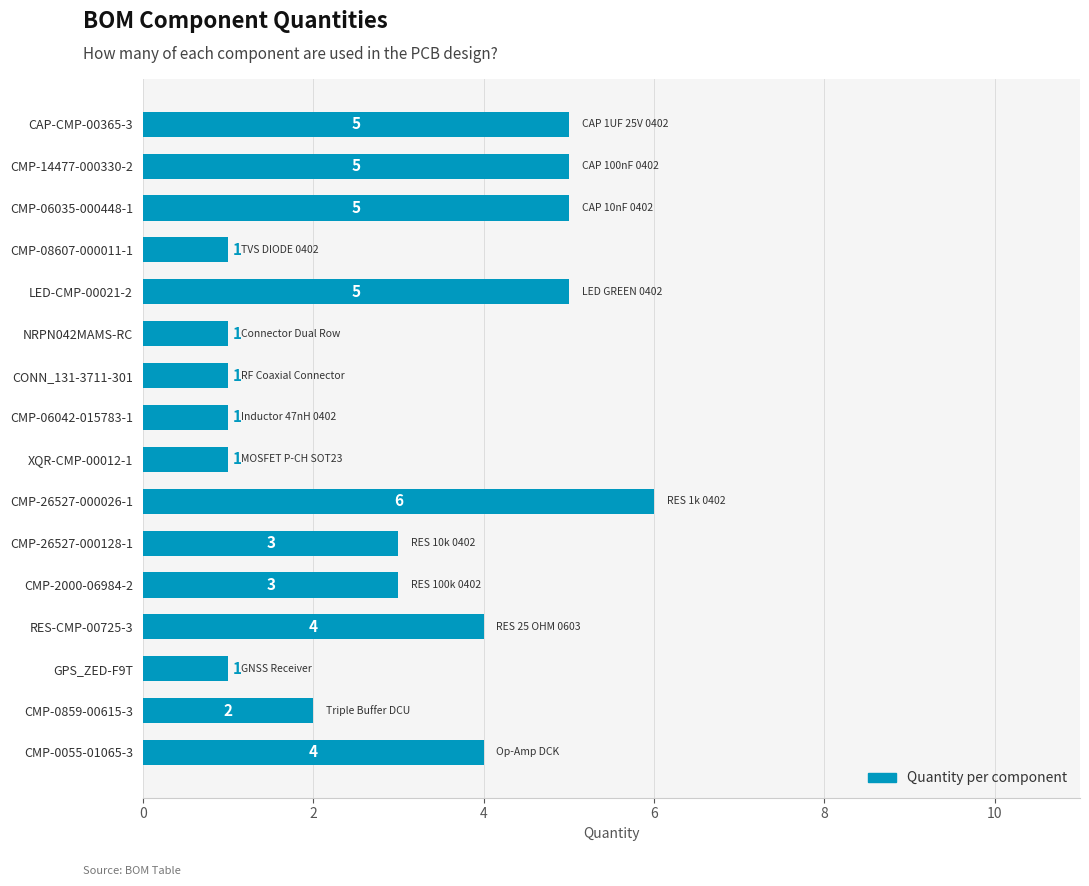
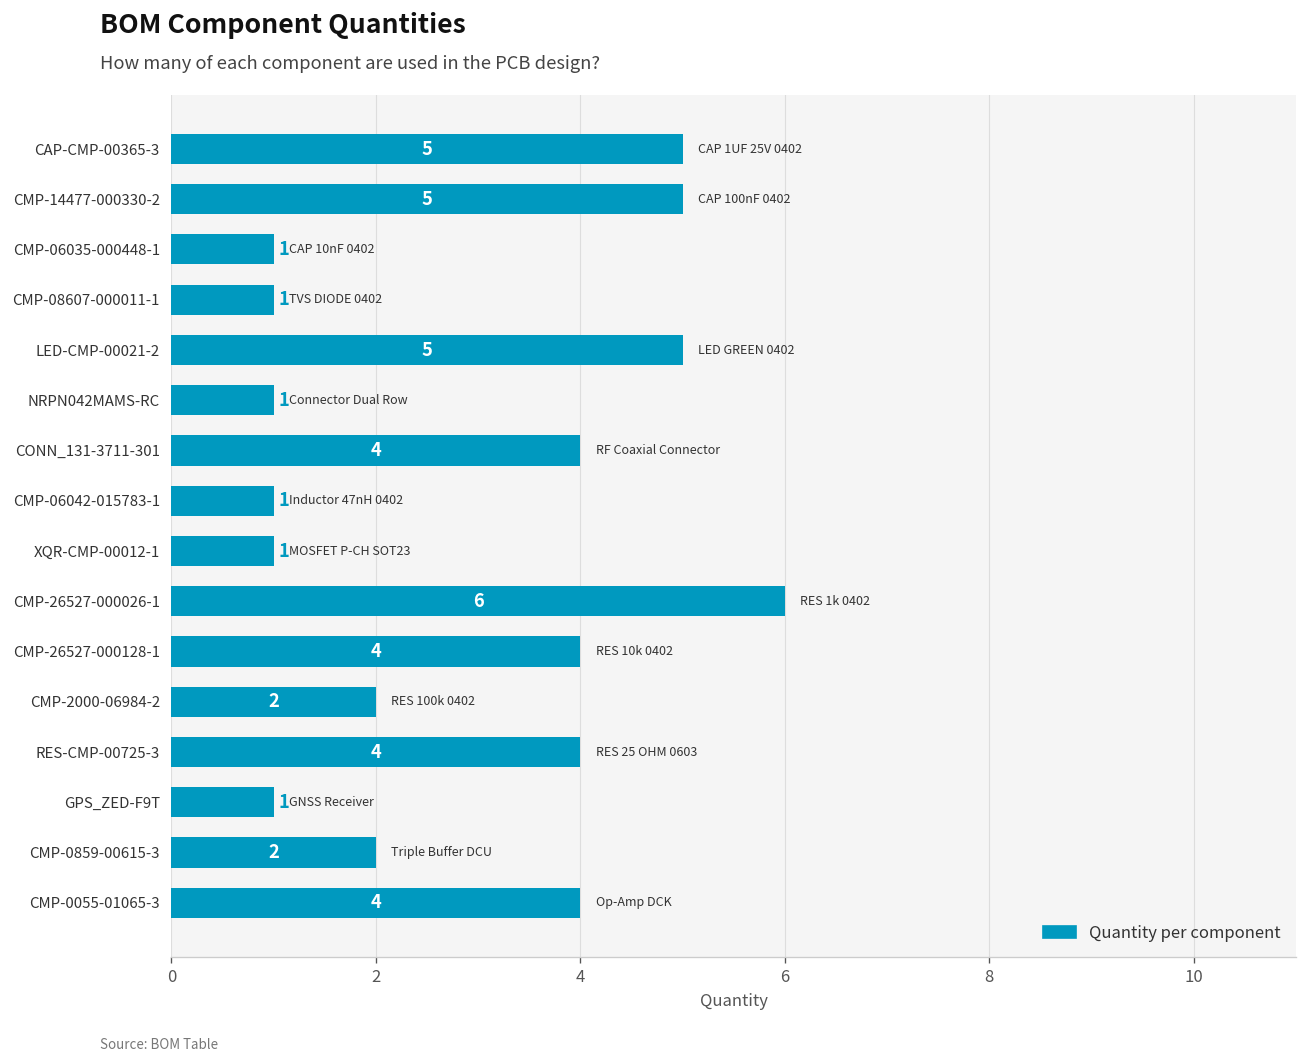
  {
    "CAP-CMP-00365-3": 5,
    "CMP-14477-000330-2": 5,
-   "CMP-06035-000448-1": 5,
+   "CMP-06035-000448-1": 1,
    "CMP-08607-000011-1": 1,
    "LED-CMP-00021-2": 5,
    "NRPN042MAMS-RC": 1,
-   "CONN_131-3711-301": 1,
+   "CONN_131-3711-301": 4,
    "CMP-06042-015783-1": 1,
    "XQR-CMP-00012-1": 1,
    "CMP-26527-000026-1": 6,
-   "CMP-26527-000128-1": 3,
-   "CMP-2000-06984-2": 3,
+   "CMP-26527-000128-1": 4,
+   "CMP-2000-06984-2": 2,
    "RES-CMP-00725-3": 4,
    "GPS_ZED-F9T": 1,
    "CMP-0859-00615-3": 2,
    "CMP-0055-01065-3": 4
  }
